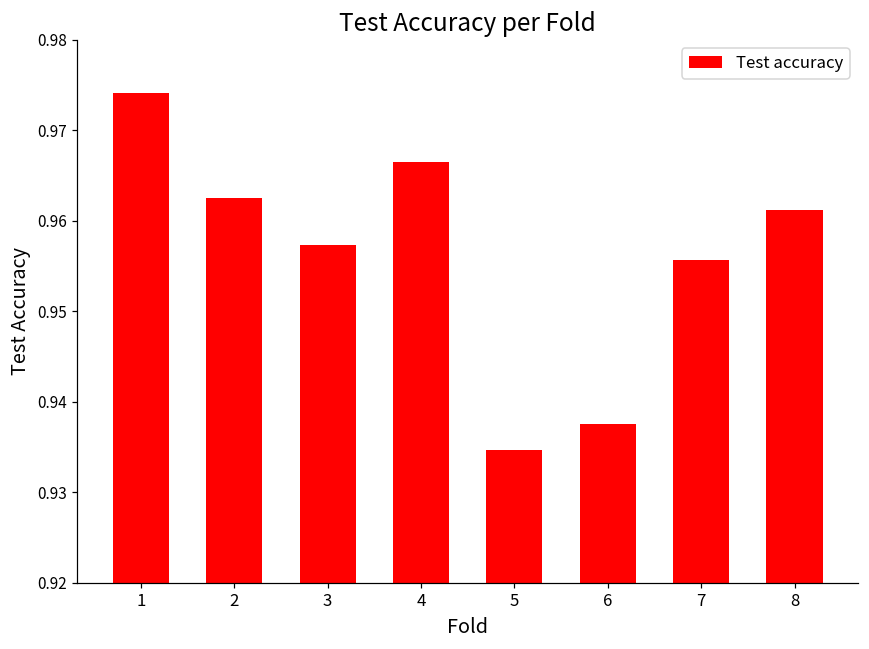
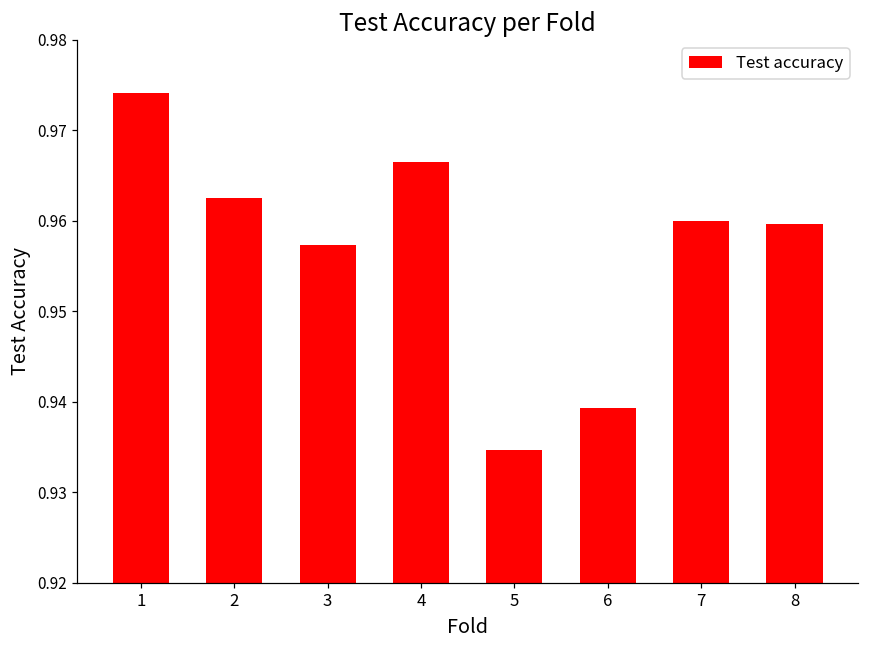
  {
    "1": 0.974,
    "2": 0.963,
    "3": 0.957,
    "4": 0.967,
    "5": 0.935,
-   "6": 0.938,
-   "7": 0.956,
-   "8": 0.961
+   "6": 0.939,
+   "7": 0.960,
+   "8": 0.960
  }
